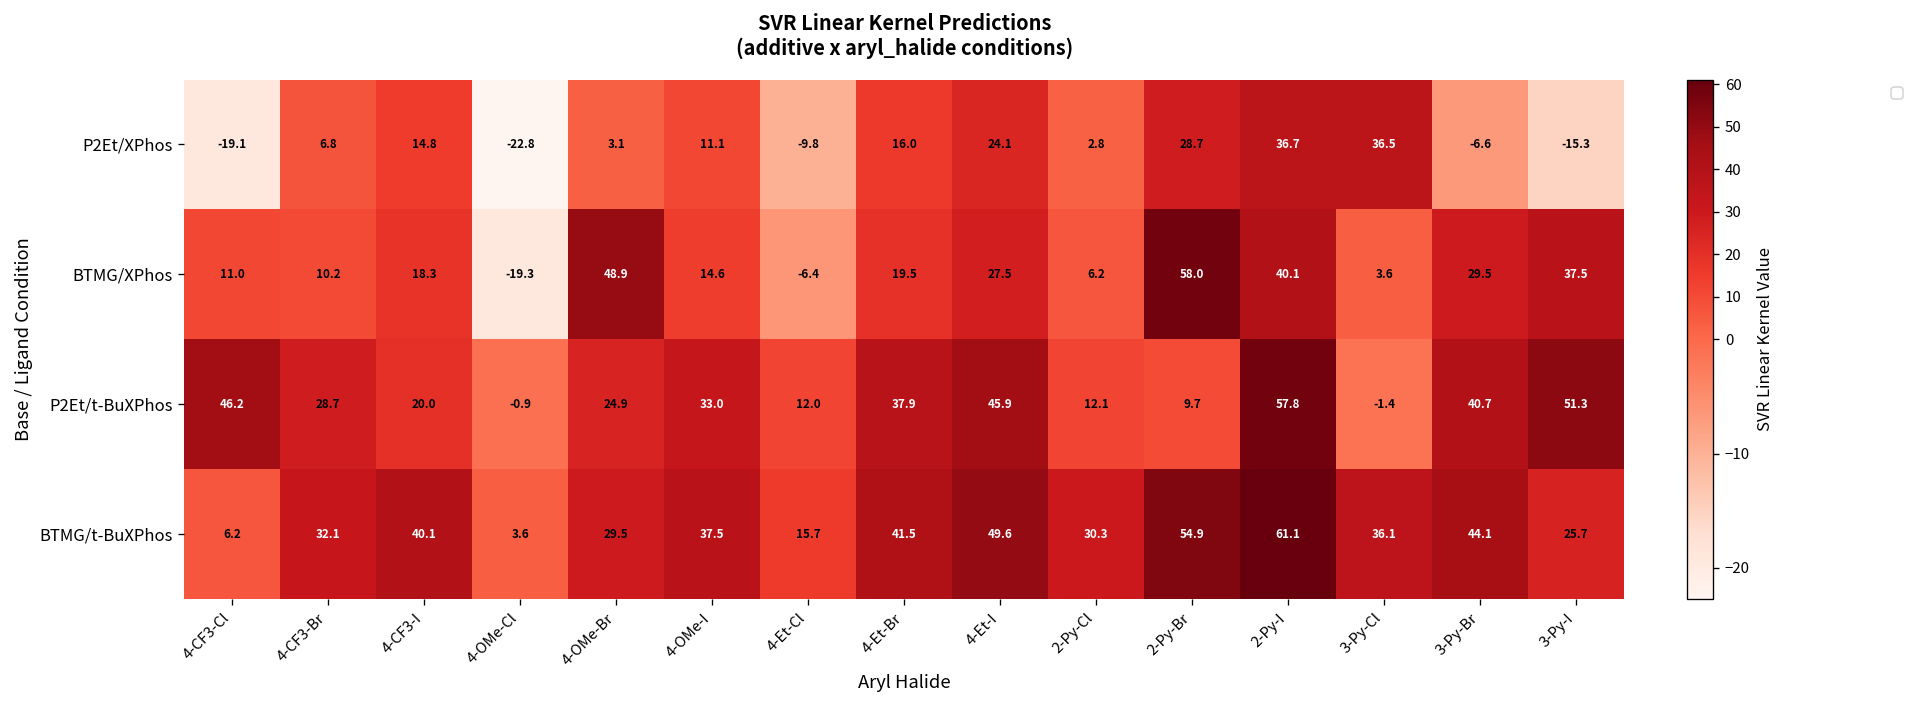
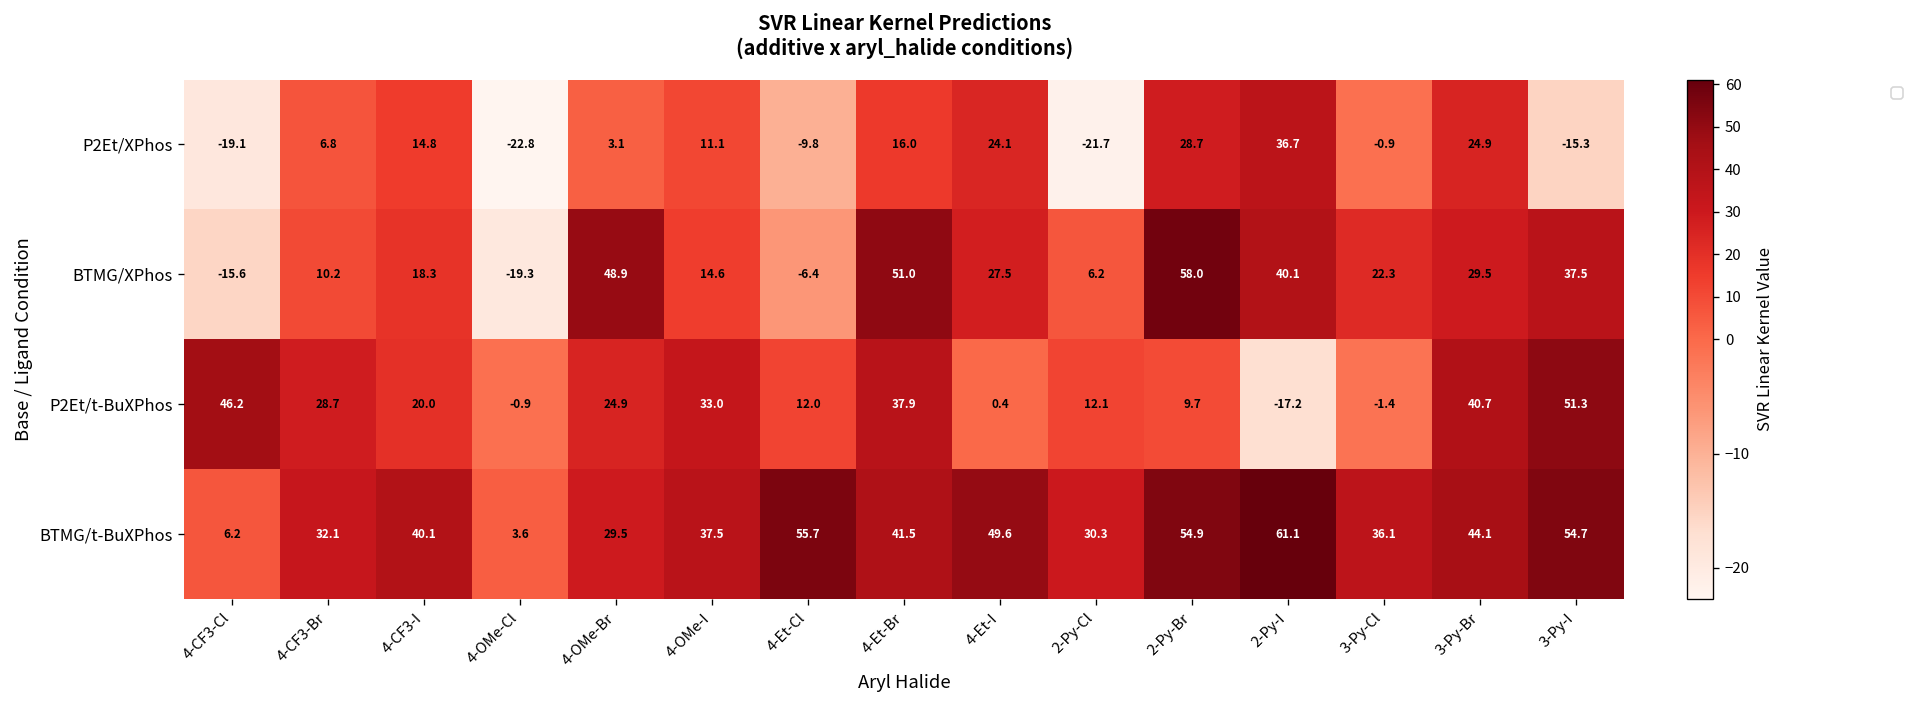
  {
    "P2Et/XPhos": {
      "4-CF3-Cl": -19.1,
      "4-CF3-Br": 6.8,
      "4-CF3-I": 14.8,
      "4-OMe-Cl": -22.8,
      "4-OMe-Br": 3.1,
      "4-OMe-I": 11.1,
      "4-Et-Cl": -9.8,
      "4-Et-Br": 16.0,
      "4-Et-I": 24.1,
-     "2-Py-Cl": 2.8,
+     "2-Py-Cl": -21.7,
      "2-Py-Br": 28.7,
      "2-Py-I": 36.7,
-     "3-Py-Cl": 36.5,
-     "3-Py-Br": -6.6,
+     "3-Py-Cl": -0.9,
+     "3-Py-Br": 24.9,
      "3-Py-I": -15.3
    },
    "BTMG/XPhos": {
-     "4-CF3-Cl": 11.0,
+     "4-CF3-Cl": -15.6,
      "4-CF3-Br": 10.2,
      "4-CF3-I": 18.3,
      "4-OMe-Cl": -19.3,
      "4-OMe-Br": 48.9,
      "4-OMe-I": 14.6,
      "4-Et-Cl": -6.4,
-     "4-Et-Br": 19.5,
+     "4-Et-Br": 51.0,
      "4-Et-I": 27.5,
      "2-Py-Cl": 6.2,
      "2-Py-Br": 58.0,
      "2-Py-I": 40.1,
-     "3-Py-Cl": 3.6,
+     "3-Py-Cl": 22.3,
      "3-Py-Br": 29.5,
      "3-Py-I": 37.5
    },
    "P2Et/t-BuXPhos": {
      "4-CF3-Cl": 46.2,
      "4-CF3-Br": 28.7,
      "4-CF3-I": 20.0,
      "4-OMe-Cl": -0.9,
      "4-OMe-Br": 24.9,
      "4-OMe-I": 33.0,
      "4-Et-Cl": 12.0,
      "4-Et-Br": 37.9,
-     "4-Et-I": 45.9,
+     "4-Et-I": 0.4,
      "2-Py-Cl": 12.1,
      "2-Py-Br": 9.7,
-     "2-Py-I": 57.8,
+     "2-Py-I": -17.2,
      "3-Py-Cl": -1.4,
      "3-Py-Br": 40.7,
      "3-Py-I": 51.3
    },
    "BTMG/t-BuXPhos": {
      "4-CF3-Cl": 6.2,
      "4-CF3-Br": 32.1,
      "4-CF3-I": 40.1,
      "4-OMe-Cl": 3.6,
      "4-OMe-Br": 29.5,
      "4-OMe-I": 37.5,
-     "4-Et-Cl": 15.7,
+     "4-Et-Cl": 55.7,
      "4-Et-Br": 41.5,
      "4-Et-I": 49.6,
      "2-Py-Cl": 30.3,
      "2-Py-Br": 54.9,
      "2-Py-I": 61.1,
      "3-Py-Cl": 36.1,
      "3-Py-Br": 44.1,
-     "3-Py-I": 25.7
+     "3-Py-I": 54.7
    }
  }
